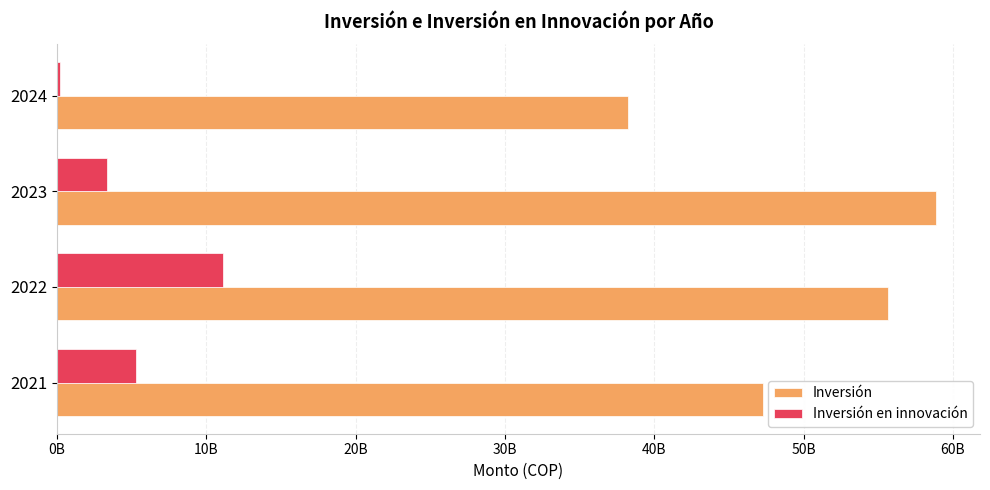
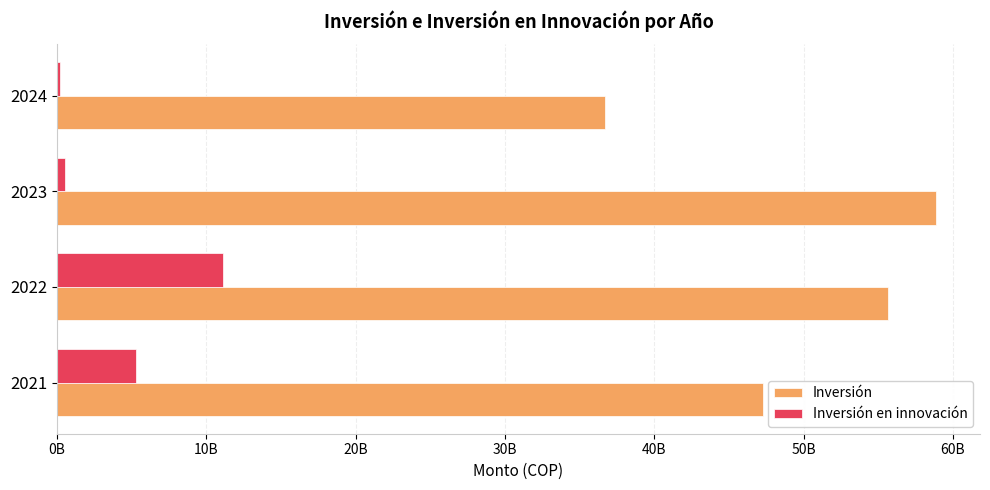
  {
    "Inversión": {
-     "2024": 38200000000,
+     "2024": 36700000000,
      "2023": 58900000000,
      "2022": 55600000000,
      "2021": 47300000000
    },
    "Inversión en innovación": {
      "2024": 200000000,
-     "2023": 3400000000,
+     "2023": 500000000,
      "2022": 11100000000,
      "2021": 5300000000
    }
  }
